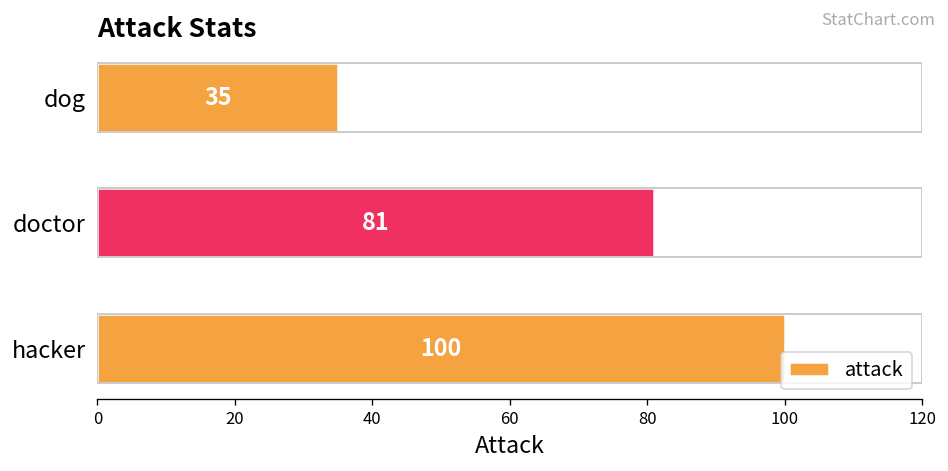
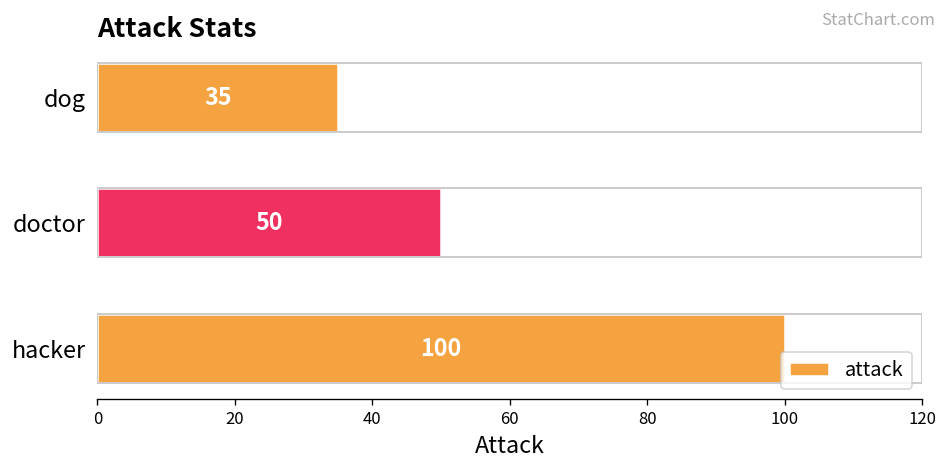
  {
    "dog": 35,
-   "doctor": 81,
+   "doctor": 50,
    "hacker": 100
  }
